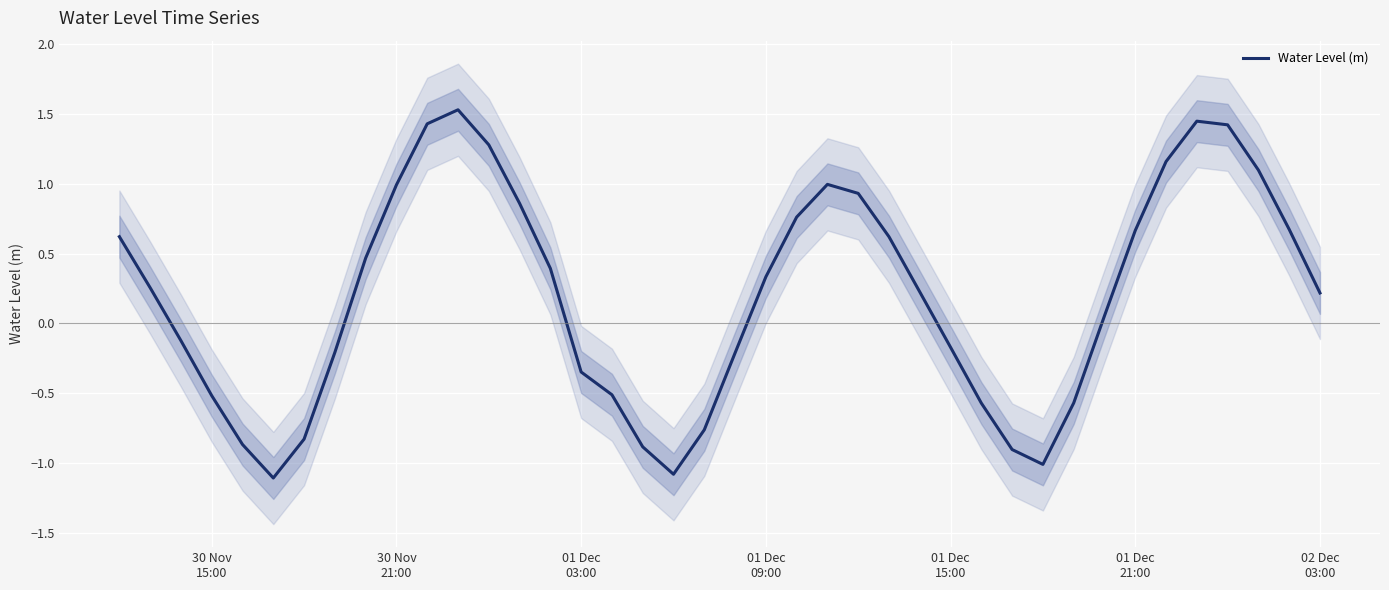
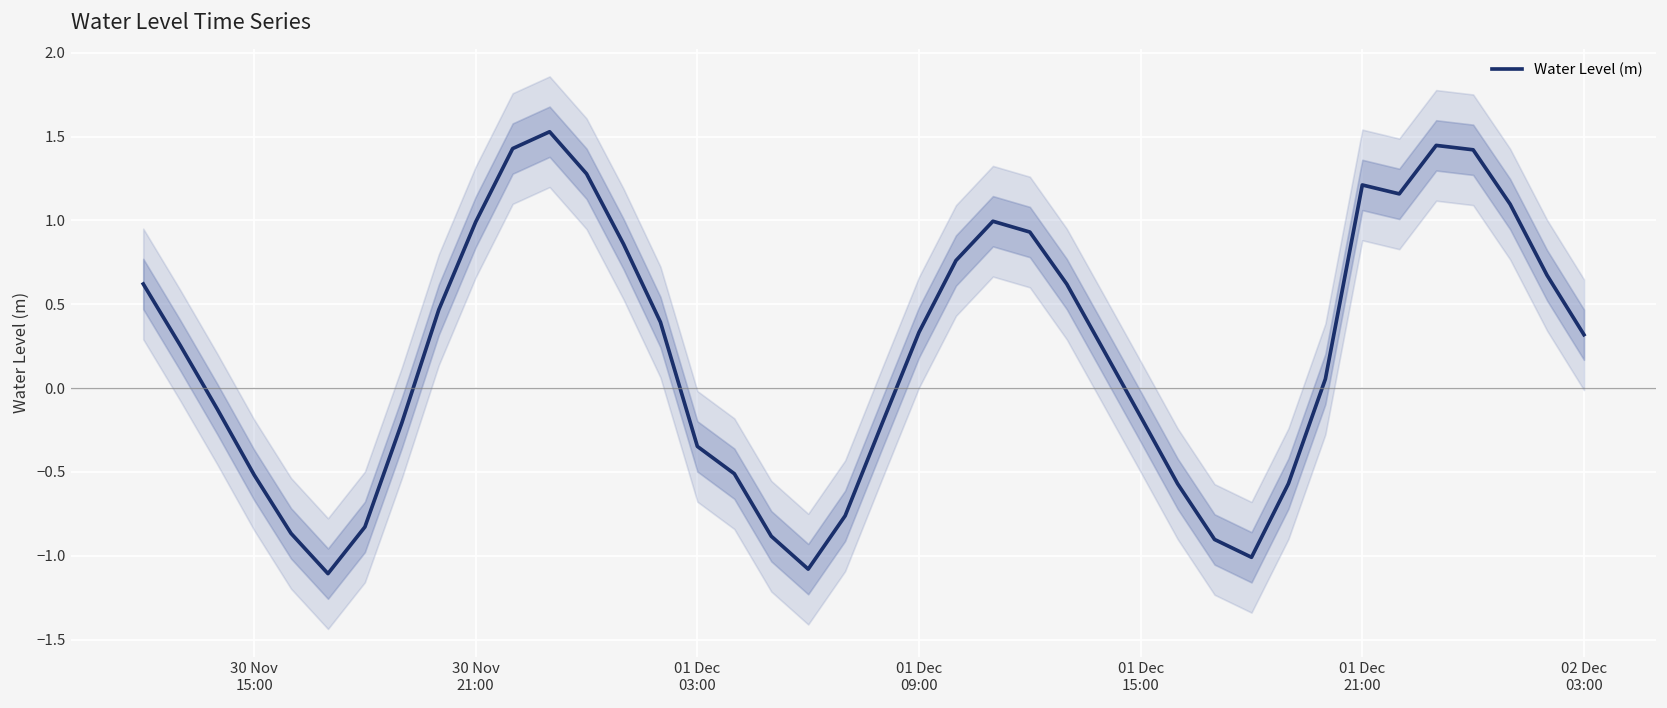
  {
    "Water Level (m)": {
      "30 Nov 15:00": -0.52,
      "30 Nov 21:00": 0.99,
      "01 Dec 03:00": -0.35,
      "01 Dec 09:00": 0.33,
      "01 Dec 15:00": -0.17,
-     "01 Dec 21:00": 0.67,
-     "02 Dec 03:00": 0.22
+     "01 Dec 21:00": 1.21,
+     "02 Dec 03:00": 0.32
    }
  }
